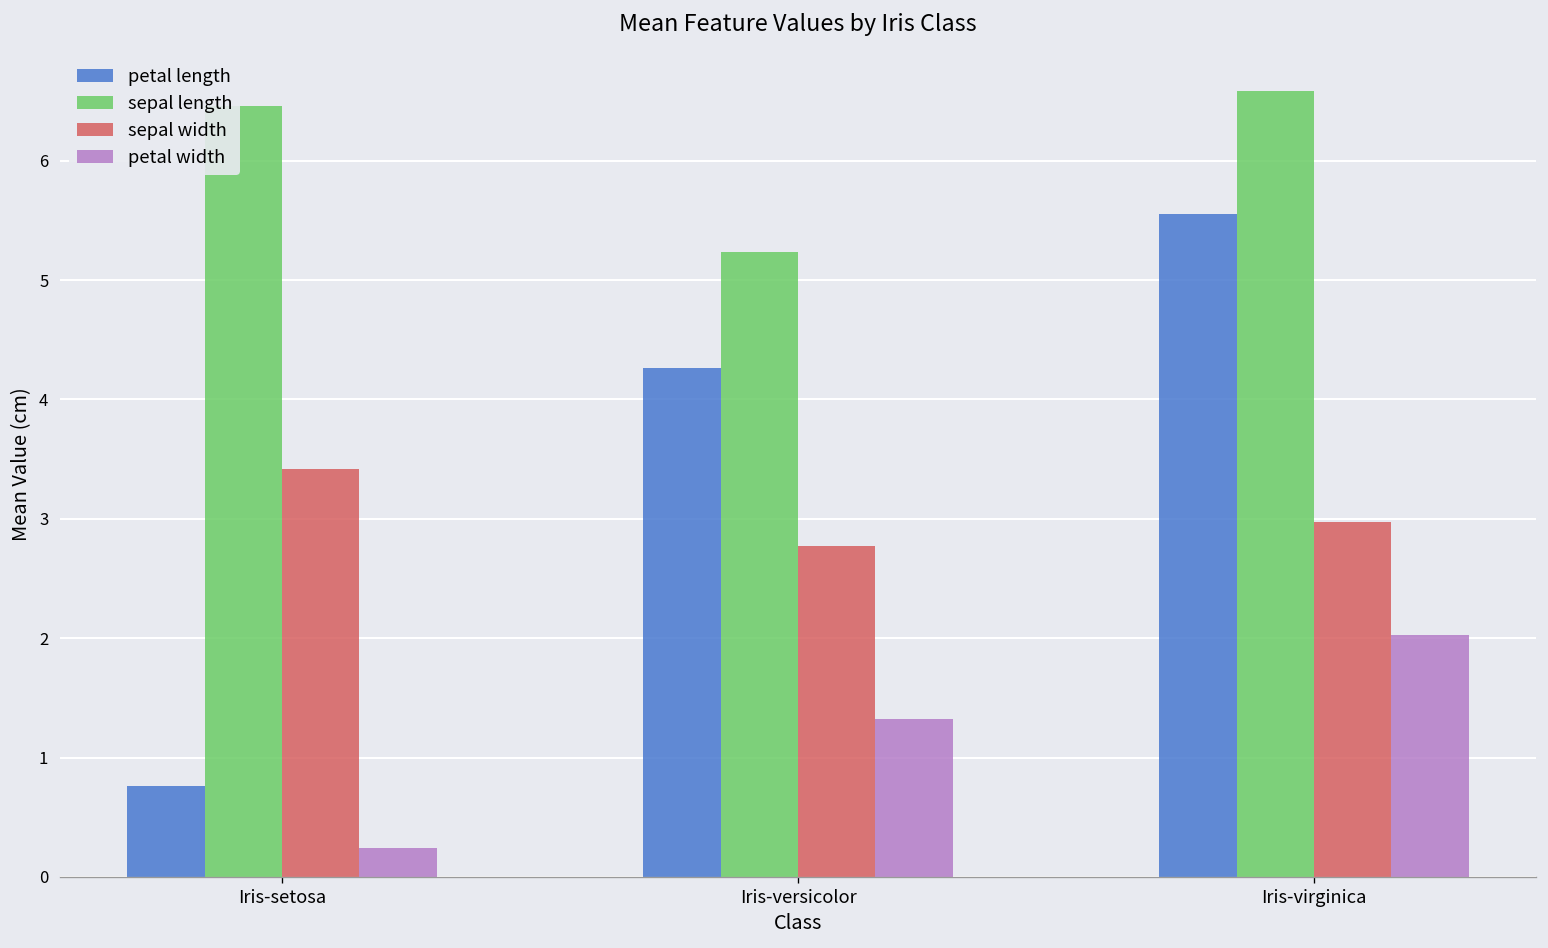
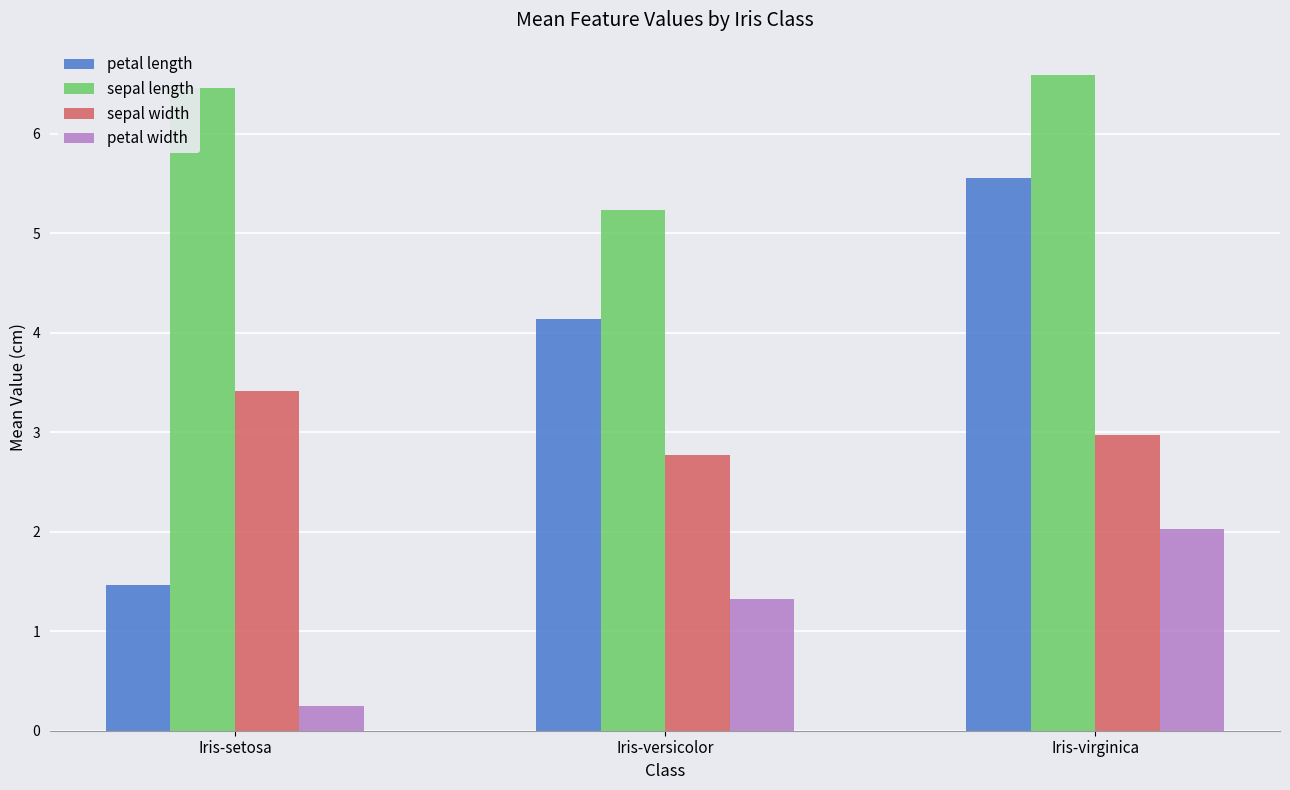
  {
    "petal length": {
-     "Iris-setosa": 0.8,
-     "Iris-versicolor": 4.3,
+     "Iris-setosa": 1.5,
+     "Iris-versicolor": 4.1,
      "Iris-virginica": 5.6
    },
    "sepal length": {
      "Iris-setosa": 6.5,
      "Iris-versicolor": 5.2,
      "Iris-virginica": 6.6
    },
    "sepal width": {
      "Iris-setosa": 3.4,
      "Iris-versicolor": 2.8,
      "Iris-virginica": 3.0
    },
    "petal width": {
      "Iris-setosa": 0.2,
      "Iris-versicolor": 1.3,
      "Iris-virginica": 2.0
    }
  }
